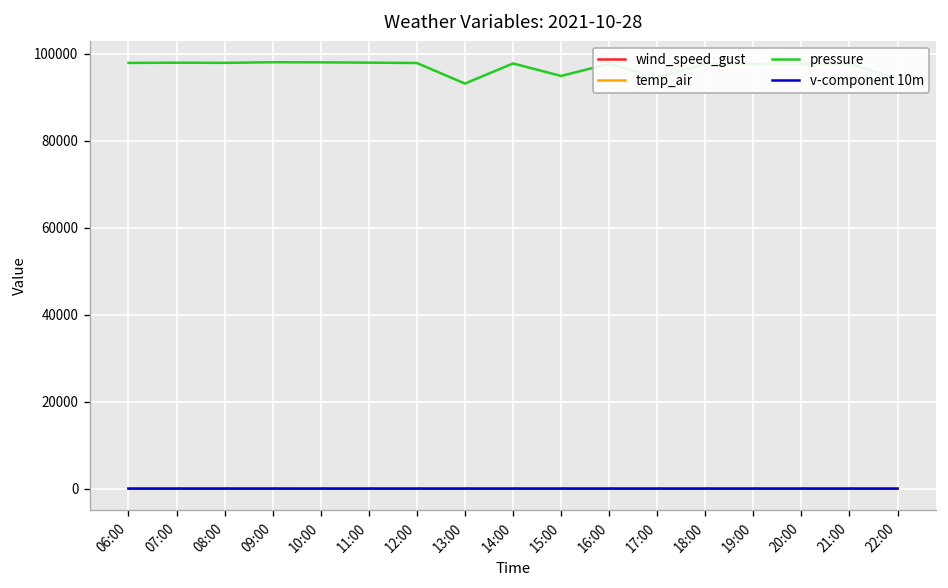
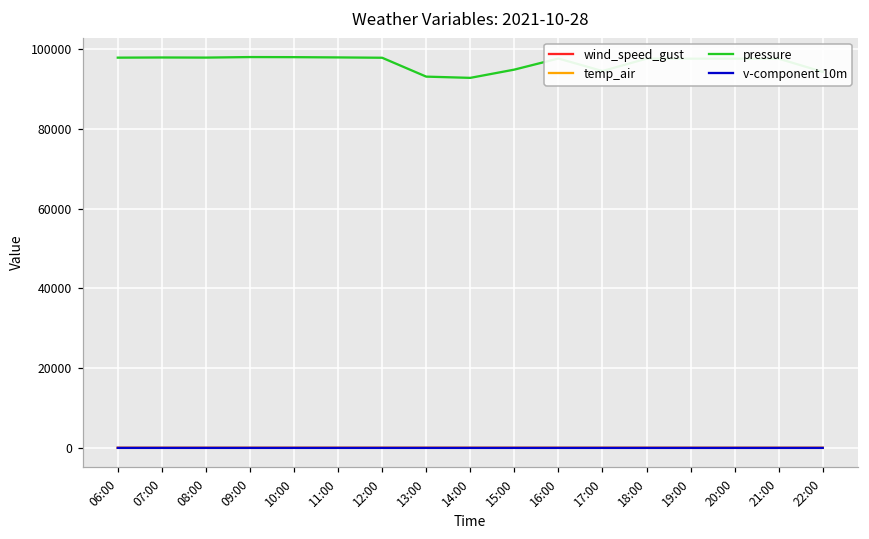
  {
    "v-component 10m": {
      "06:00": 0,
      "07:00": 0,
      "08:00": 0,
      "09:00": 0,
      "10:00": 0,
      "11:00": 0,
      "12:00": 0,
      "13:00": 0,
      "14:00": 0,
      "15:00": 0,
      "16:00": 0,
      "17:00": 0,
      "18:00": 0,
      "19:00": 0,
      "20:00": 0,
      "21:00": 0,
      "22:00": 0
    },
    "pressure": {
      "06:00": 98000,
      "07:00": 98000,
      "08:00": 98000,
      "09:00": 98000,
      "10:00": 98000,
      "11:00": 98000,
      "12:00": 98000,
      "13:00": 93000,
-     "14:00": 98000,
+     "14:00": 93000,
      "15:00": 95000
    }
  }
